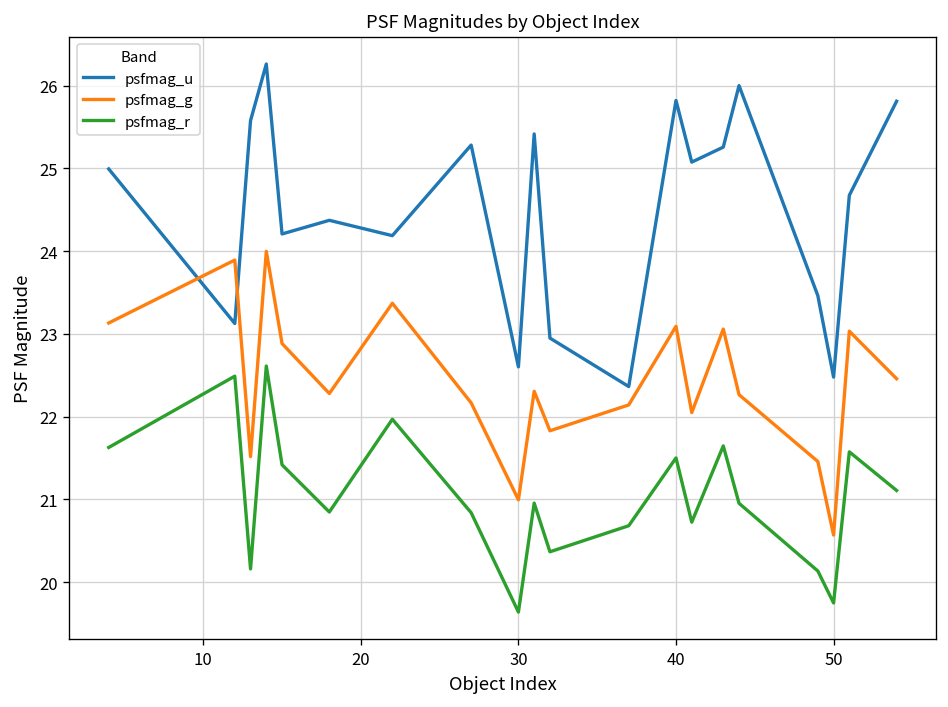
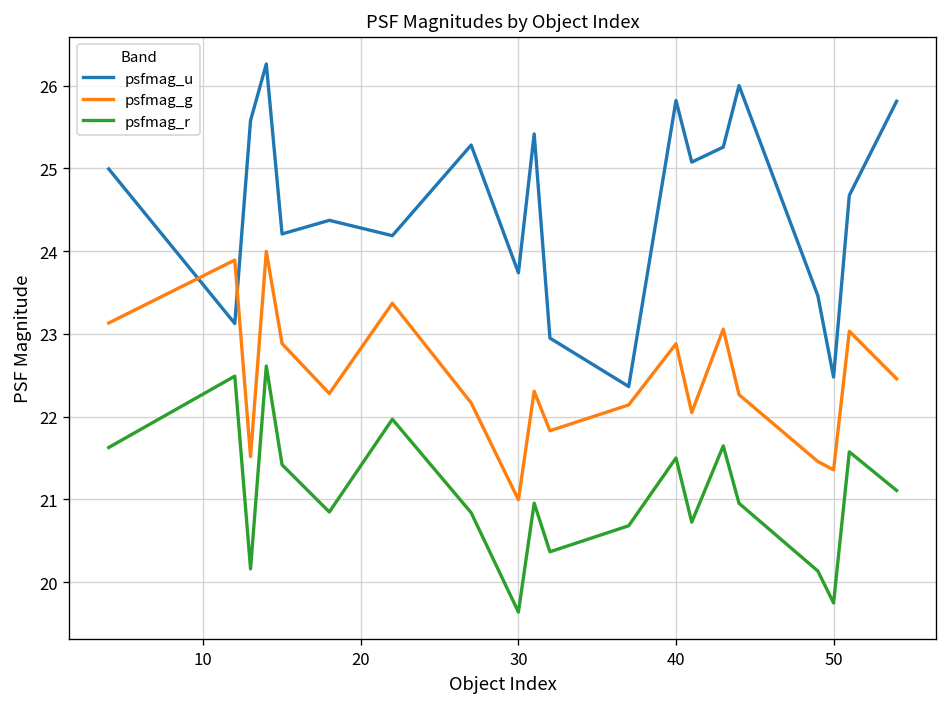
  {
    "psfmag_u": {
-     "30": 22.6,
+     "30": 23.7,
      "40": 25.8,
      "50": 22.5
    },
    "psfmag_g": {
      "30": 21.0,
-     "40": 23.1,
-     "50": 20.6
+     "40": 22.9,
+     "50": 21.4
    },
    "psfmag_r": {
      "30": 19.6,
      "40": 21.5,
      "50": 19.7
    }
  }
